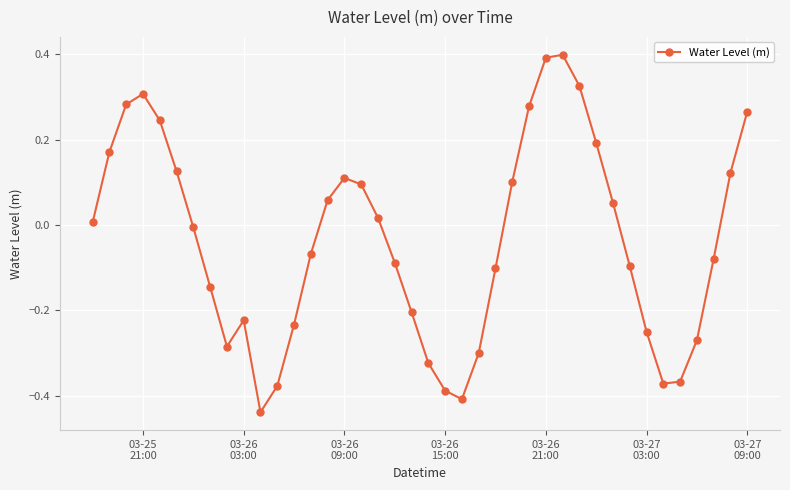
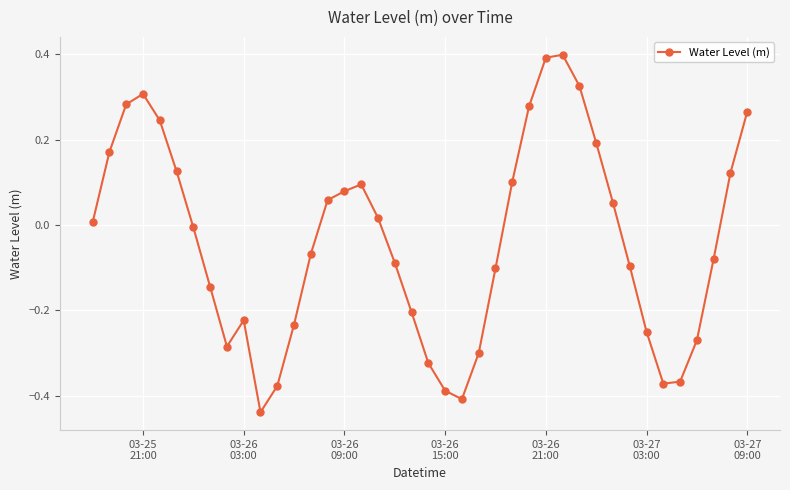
  {
    "03-25 21:00": 0.31,
    "03-26 03:00": -0.22,
-   "03-26 09:00": 0.11,
+   "03-26 09:00": 0.08,
    "03-26 15:00": -0.39,
    "03-26 21:00": 0.39,
    "03-27 03:00": -0.25,
    "03-27 09:00": 0.27
  }
